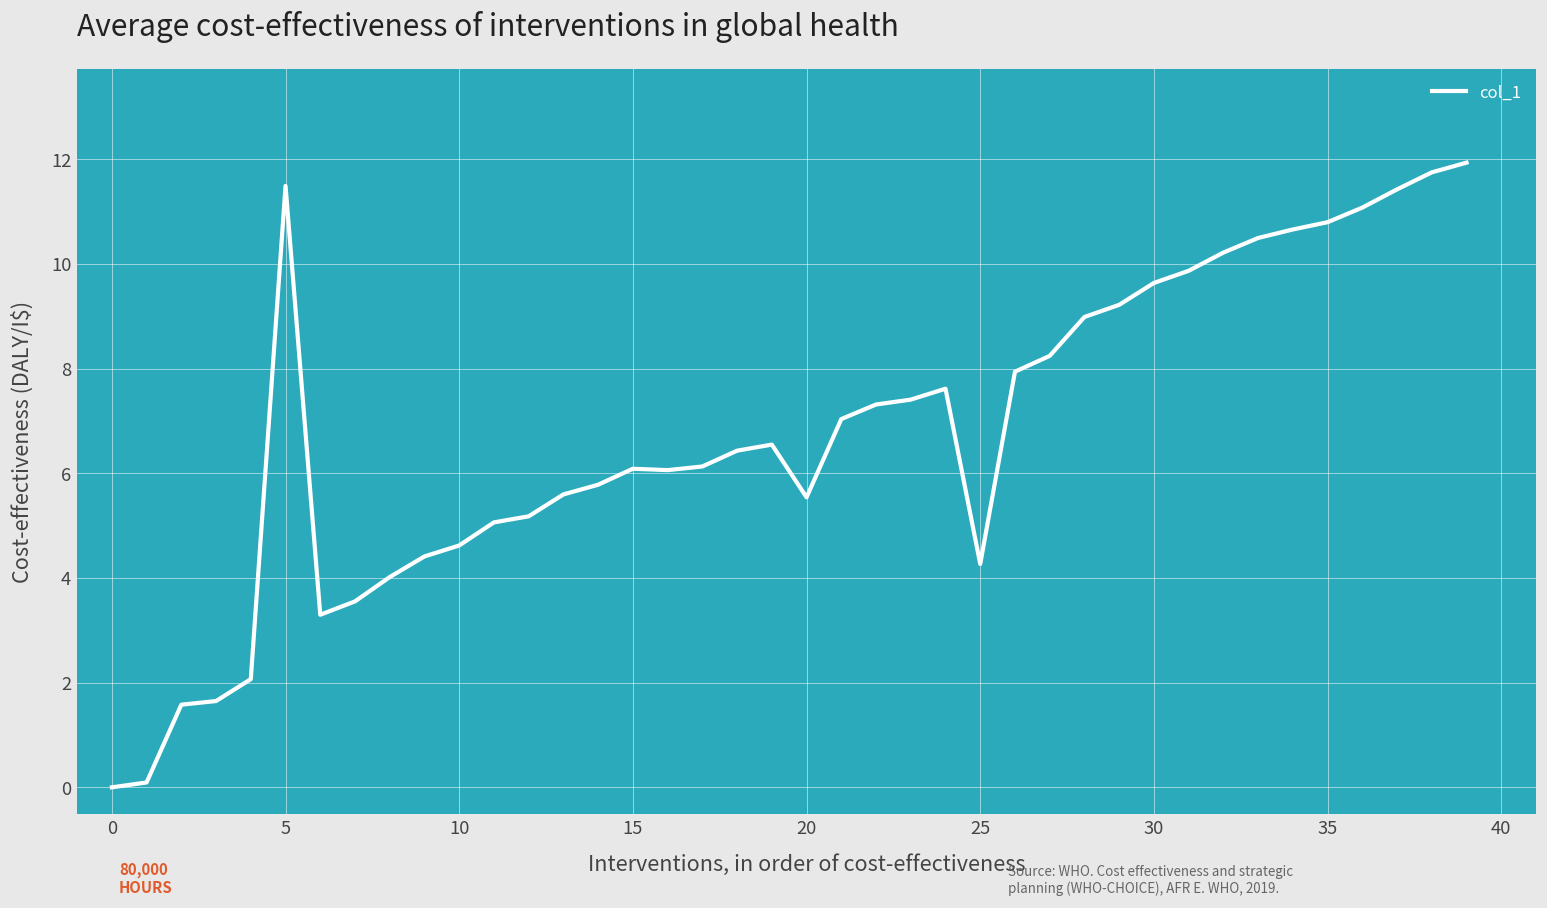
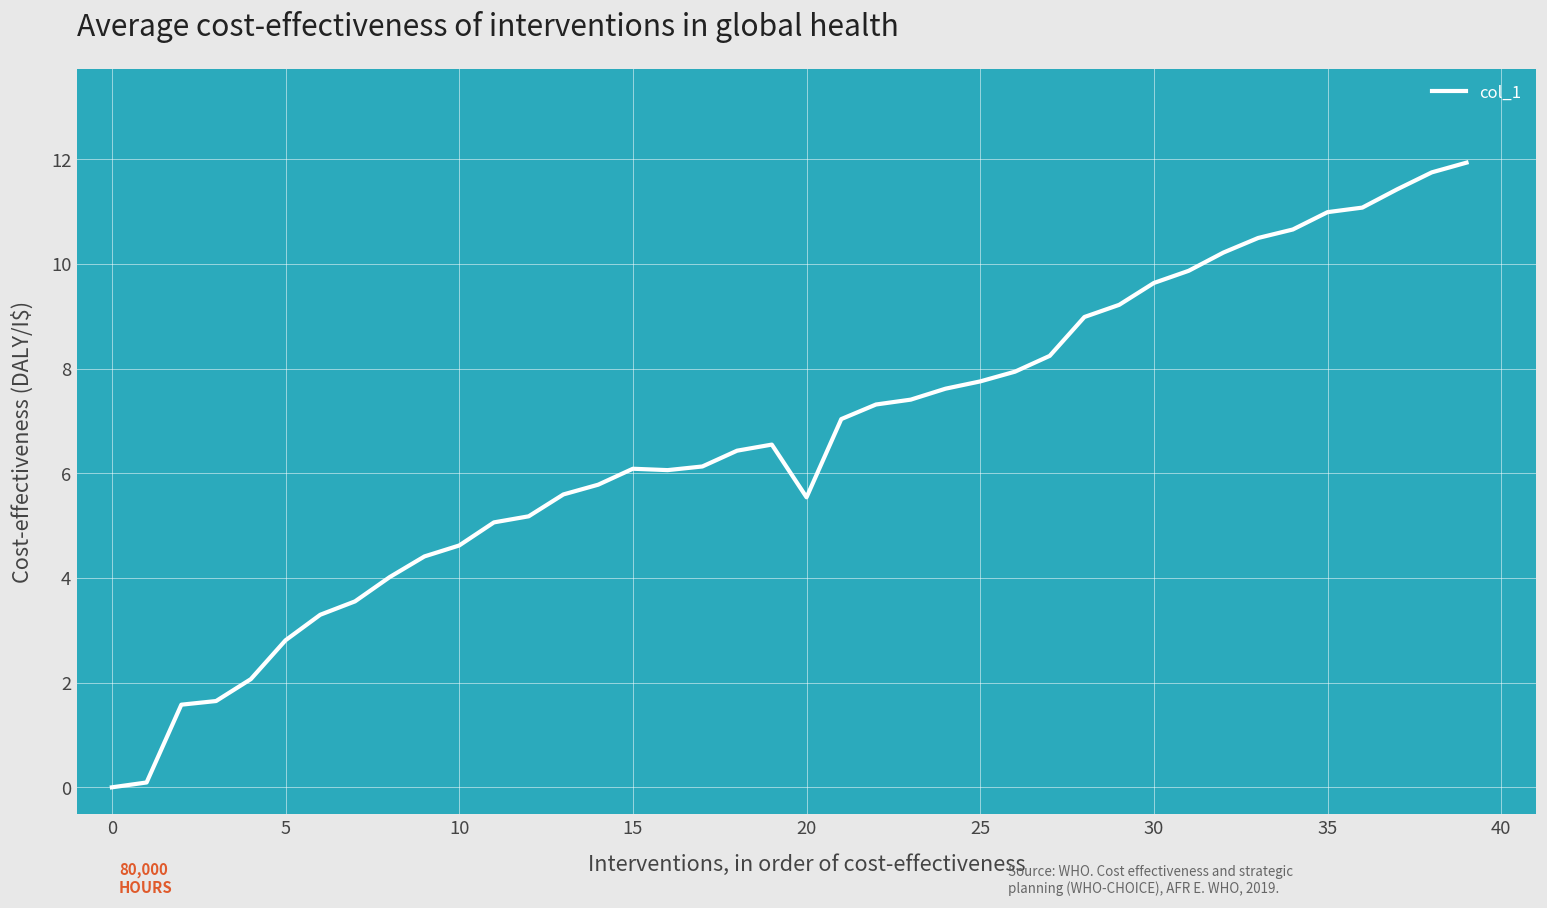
  {
    "0": 0.0,
-   "5": 11.5,
+   "5": 2.8,
    "10": 4.6,
    "15": 6.1,
    "20": 5.5,
-   "25": 4.3,
+   "25": 7.8,
    "30": 9.6,
-   "35": 10.8
+   "35": 11.0
  }
